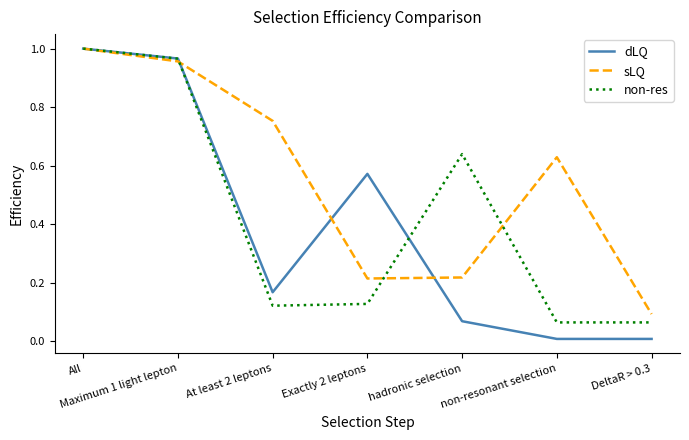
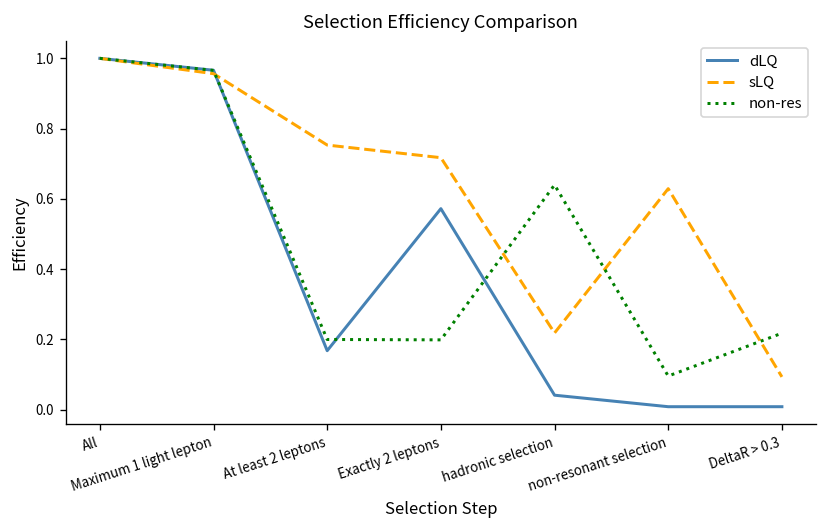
  {
    "dLQ": {
      "At least 2 leptons": 0.17,
      "Exactly 2 leptons": 0.57,
-     "hadronic selection": 0.07,
+     "hadronic selection": 0.04,
      "non-resonant selection": 0.01,
      "DeltaR > 0.3": 0.01
    },
    "sLQ": {
      "Maximum 1 light lepton": 0.96,
      "At least 2 leptons": 0.75,
-     "Exactly 2 leptons": 0.22,
+     "Exactly 2 leptons": 0.72,
      "hadronic selection": 0.22,
      "non-resonant selection": 0.63,
      "DeltaR > 0.3": 0.09
    },
    "non-res": {
-     "At least 2 leptons": 0.12,
-     "Exactly 2 leptons": 0.13,
+     "At least 2 leptons": 0.20,
+     "Exactly 2 leptons": 0.20,
      "hadronic selection": 0.64,
-     "non-resonant selection": 0.07,
-     "DeltaR > 0.3": 0.07
+     "non-resonant selection": 0.10,
+     "DeltaR > 0.3": 0.22
    }
  }
